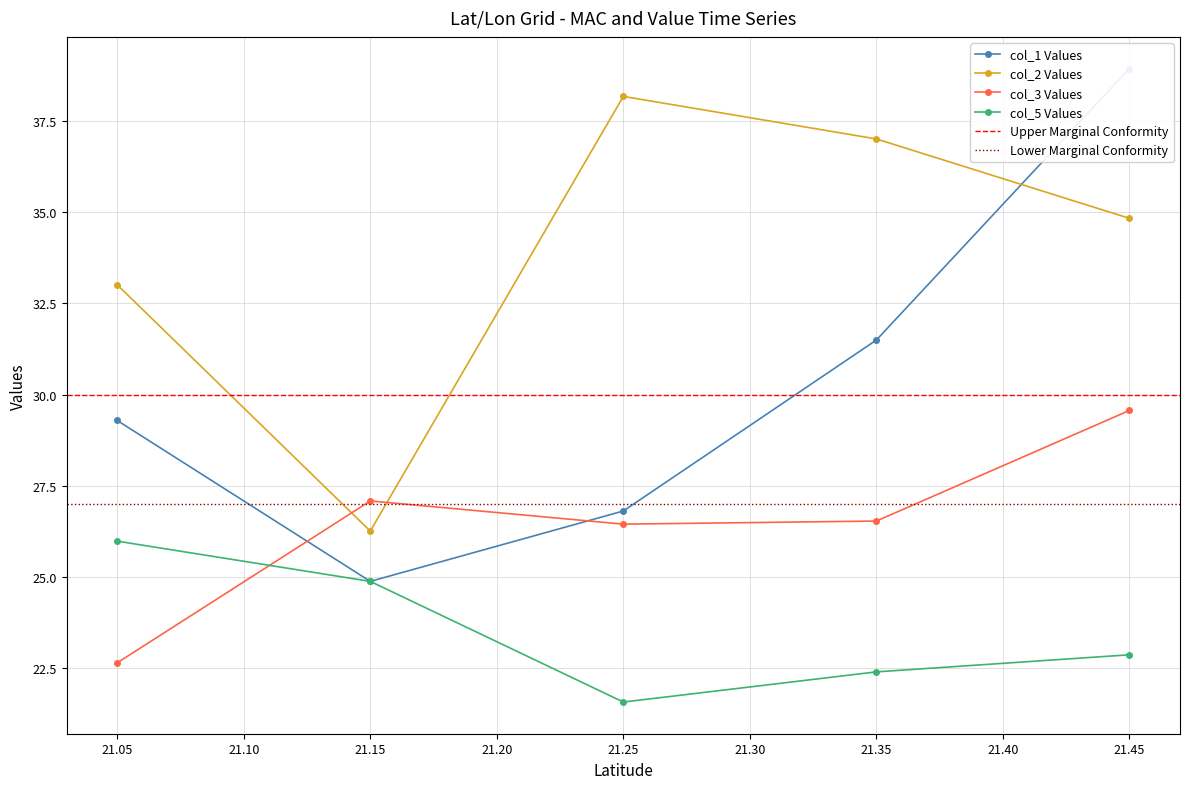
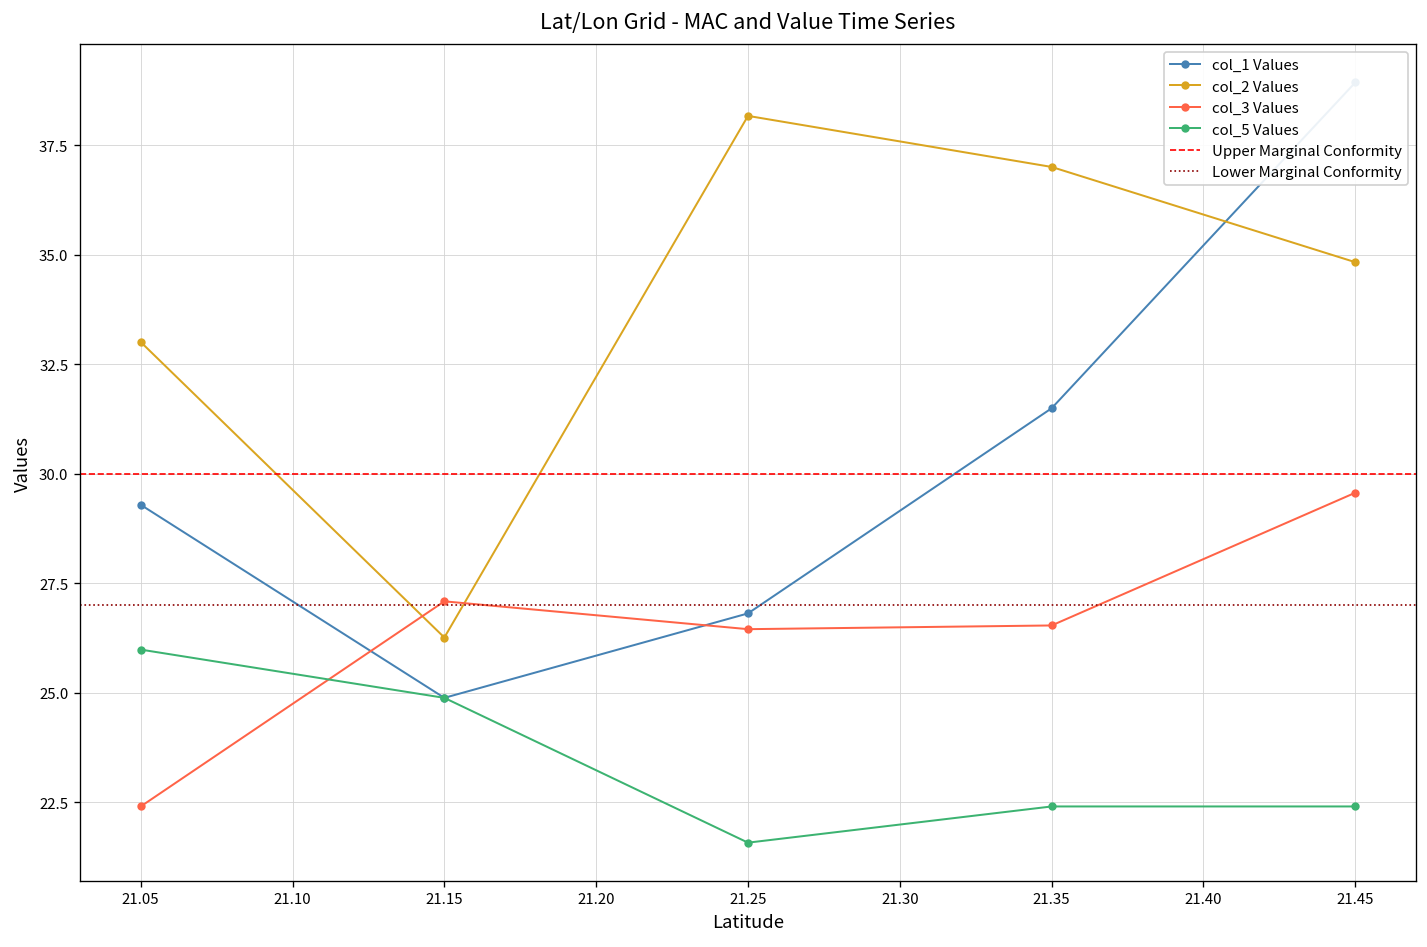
  {
    "col_1 Values": {
      "21.05": 29.3,
      "21.25": 26.8,
      "21.35": 31.5
    },
    "col_2 Values": {
      "21.05": 33.0,
      "21.15": 26.3,
      "21.25": 38.2,
      "21.35": 37.0,
      "21.45": 34.8
    },
    "col_3 Values": {
-     "21.05": 22.7,
+     "21.05": 22.4,
      "21.15": 27.1,
      "21.25": 26.5,
      "21.35": 26.5,
      "21.45": 29.6
    },
    "col_5 Values": {
      "21.05": 26.0,
      "21.25": 21.6,
      "21.35": 22.4,
-     "21.45": 22.9
+     "21.45": 22.4
    }
  }
